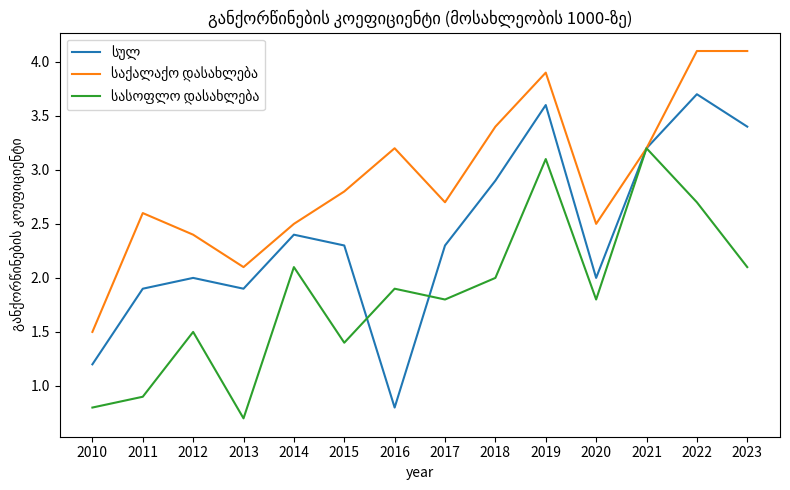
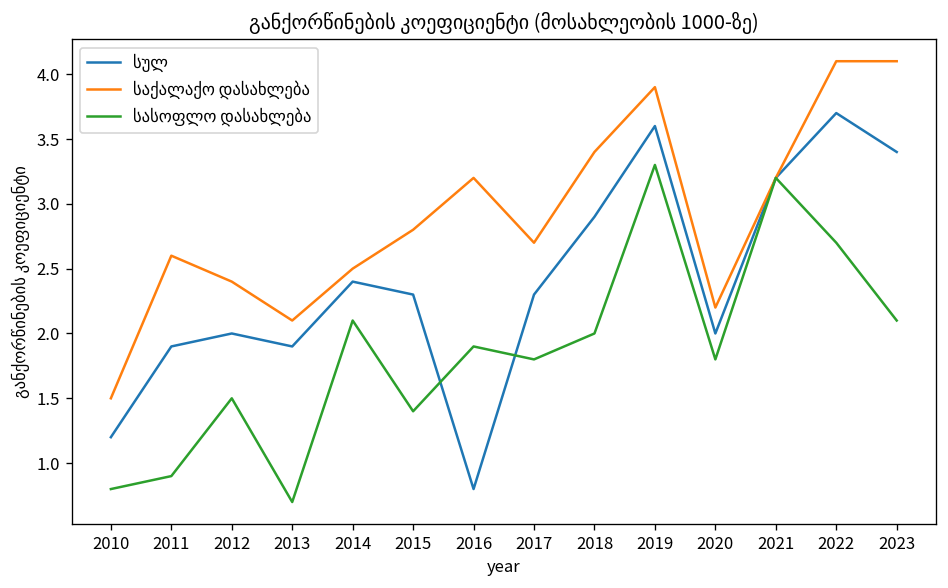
  {
    "სულ": {
      "2010": 1.2,
      "2011": 1.9,
      "2012": 2.0,
      "2013": 1.9,
      "2014": 2.4,
      "2015": 2.3,
      "2016": 0.8,
      "2017": 2.3,
      "2018": 2.9,
      "2019": 3.6,
      "2020": 2.0,
      "2022": 3.7,
      "2023": 3.4
    },
    "საქალაქო დასახლება": {
      "2010": 1.5,
      "2011": 2.6,
      "2012": 2.4,
      "2013": 2.1,
      "2014": 2.5,
      "2015": 2.8,
      "2016": 3.2,
      "2017": 2.7,
      "2018": 3.4,
      "2019": 3.9,
-     "2020": 2.5,
+     "2020": 2.2,
      "2022": 4.1,
      "2023": 4.1
    },
    "სასოფლო დასახლება": {
      "2010": 0.8,
      "2011": 0.9,
      "2012": 1.5,
      "2013": 0.7,
      "2014": 2.1,
      "2015": 1.4,
      "2016": 1.9,
      "2017": 1.8,
      "2018": 2.0,
-     "2019": 3.1,
+     "2019": 3.3,
      "2020": 1.8,
      "2022": 2.7,
      "2023": 2.1
    }
  }
